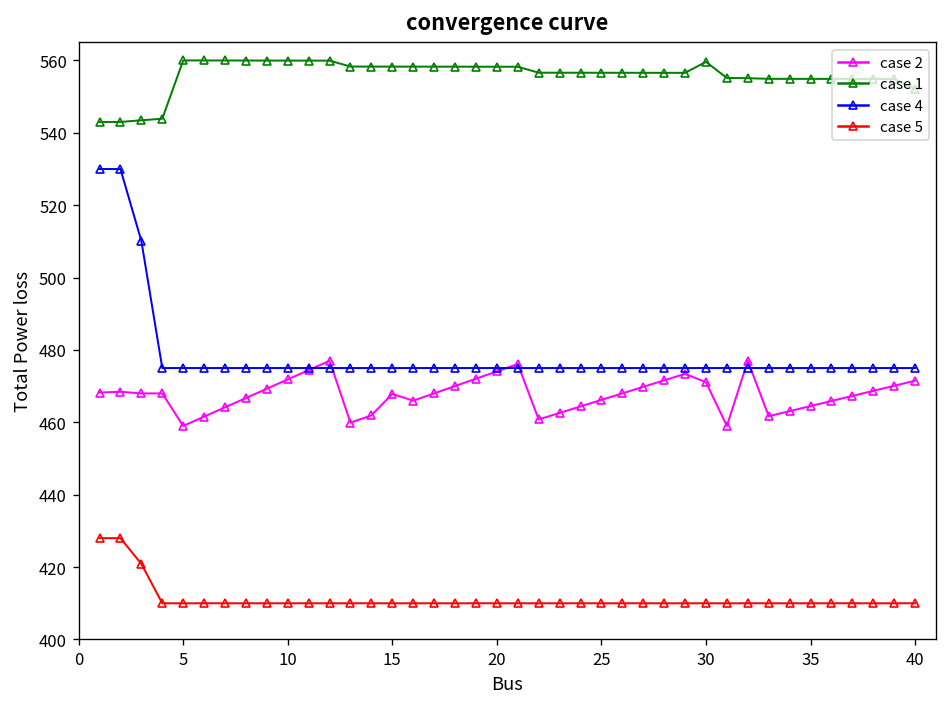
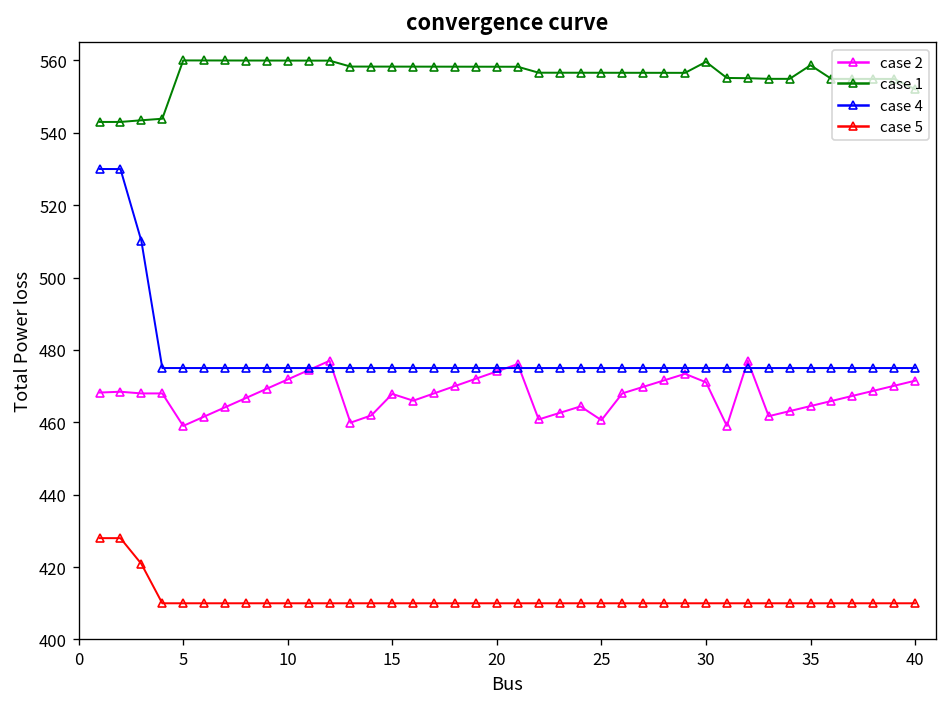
  {
    "case 1": {
      "5": 560,
      "10": 560,
      "15": 558,
      "20": 558,
      "25": 557,
      "30": 560,
-     "35": 555
+     "35": 559
    },
    "case 2": {
      "5": 459,
      "10": 472,
      "15": 468,
      "20": 474,
-     "25": 466,
+     "25": 461,
      "30": 471,
      "35": 464,
      "40": 471
    },
    "case 4": {
      "5": 475,
      "10": 475,
      "15": 475,
      "20": 475,
      "25": 475,
      "30": 475,
      "35": 475,
      "40": 475
    },
    "case 5": {
      "5": 410,
      "10": 410,
      "15": 410,
      "20": 410,
      "25": 410,
      "30": 410,
      "35": 410,
      "40": 410
    }
  }
